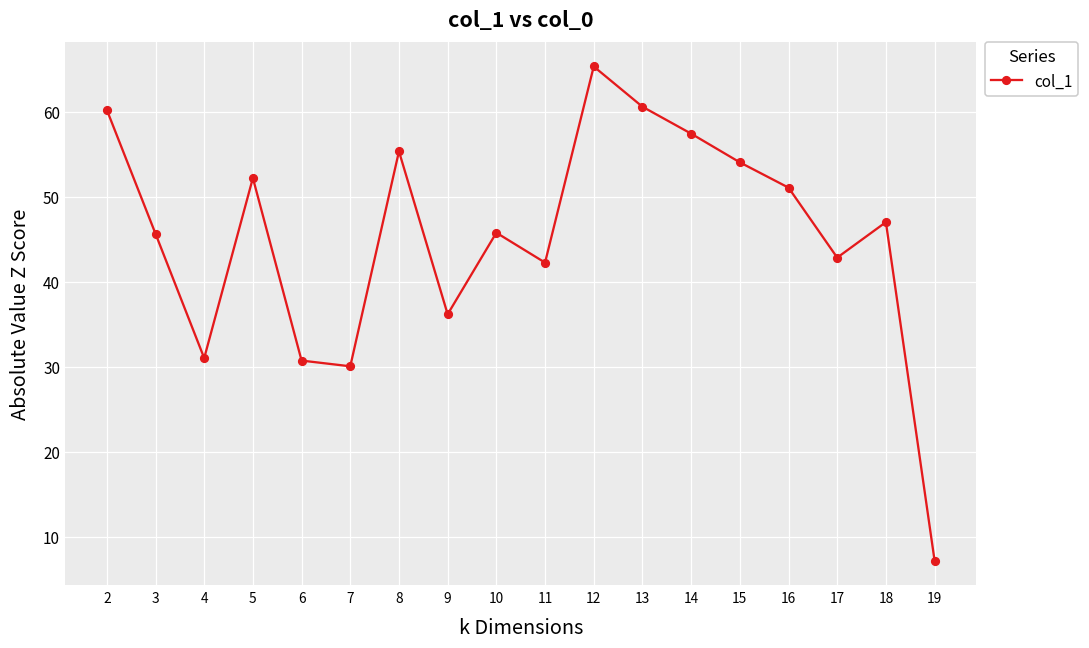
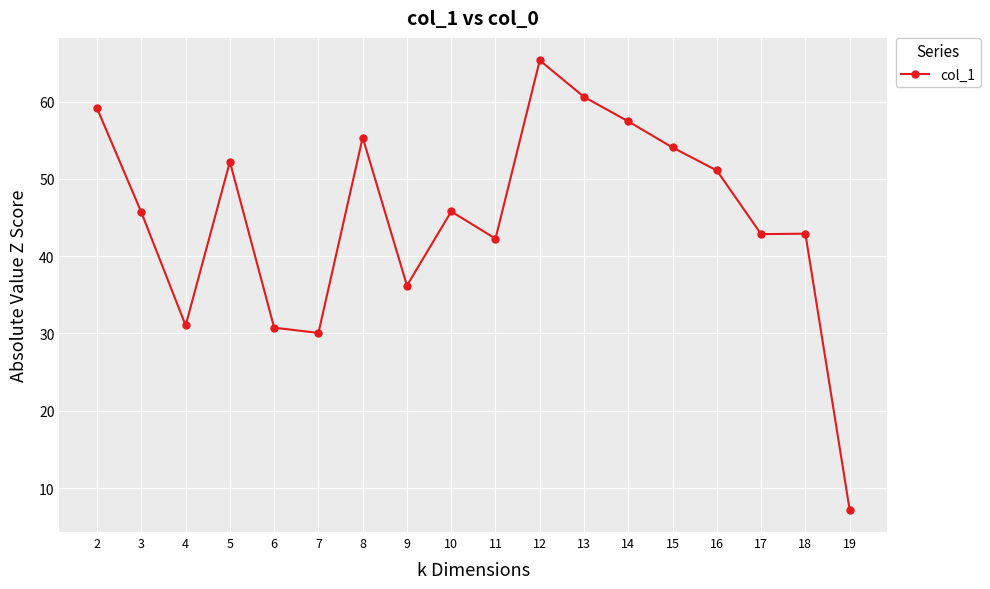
  {
-   "2": 60,
+   "2": 59,
    "3": 46,
    "4": 31,
    "5": 52,
    "6": 31,
    "7": 30,
    "8": 55,
    "9": 36,
    "10": 46,
    "11": 42,
    "12": 65,
    "13": 61,
    "14": 57,
    "15": 54,
    "16": 51,
    "17": 43,
-   "18": 47,
+   "18": 43,
    "19": 7
  }
